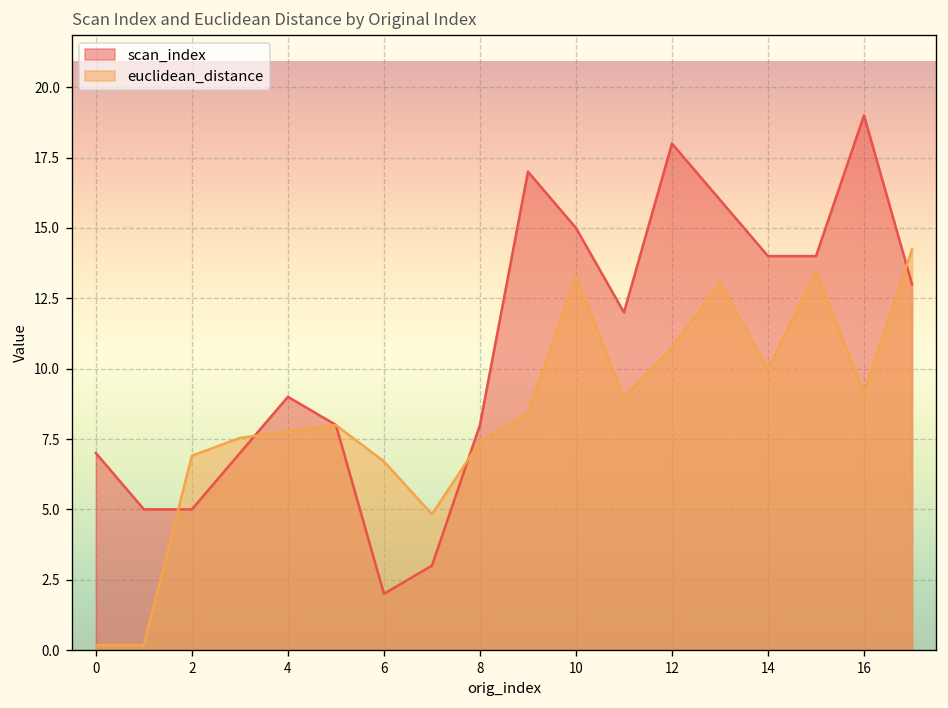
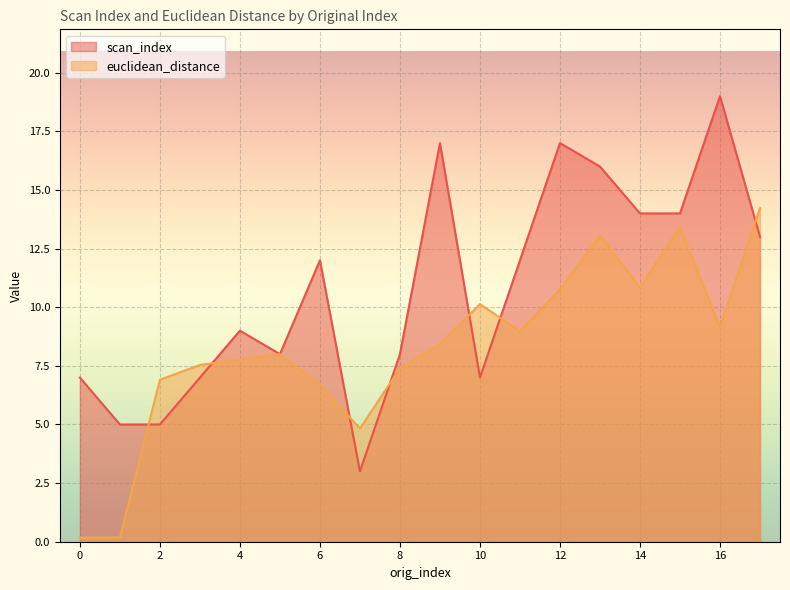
  {
    "scan_index": {
      "0": 7,
      "2": 5,
      "4": 9,
-     "6": 2,
+     "6": 12,
      "8": 8,
-     "10": 15,
-     "12": 18,
+     "10": 7,
+     "12": 17,
      "14": 14,
      "16": 19
    },
    "euclidean_distance": {
      "0": 0.2,
      "2": 6.9,
      "4": 7.8,
      "6": 6.7,
      "8": 7.4,
-     "10": 13.3,
+     "10": 10.1,
      "12": 10.8,
-     "14": 10.0,
+     "14": 10.8,
      "16": 9.1
    }
  }
